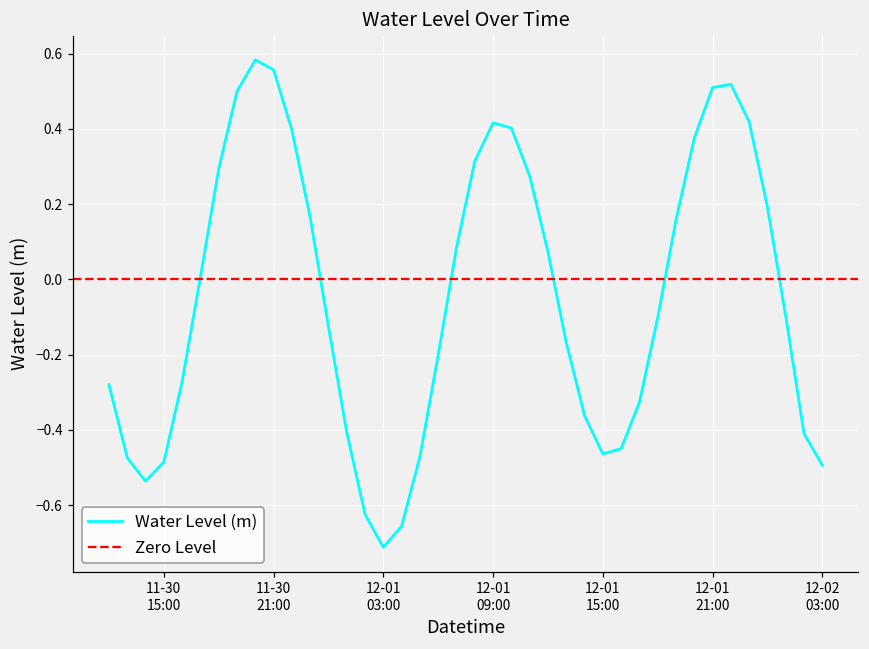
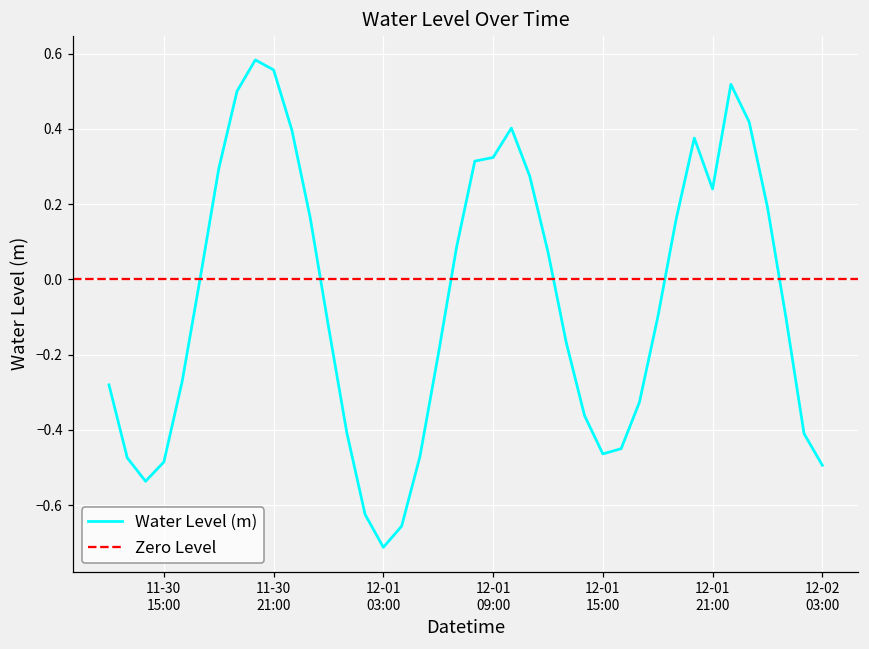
  {
    "11-30 15:00": -0.49,
    "11-30 21:00": 0.56,
    "12-01 03:00": -0.71,
-   "12-01 09:00": 0.42,
+   "12-01 09:00": 0.32,
    "12-01 15:00": -0.46,
-   "12-01 21:00": 0.51,
+   "12-01 21:00": 0.24,
    "12-02 03:00": -0.49
  }
